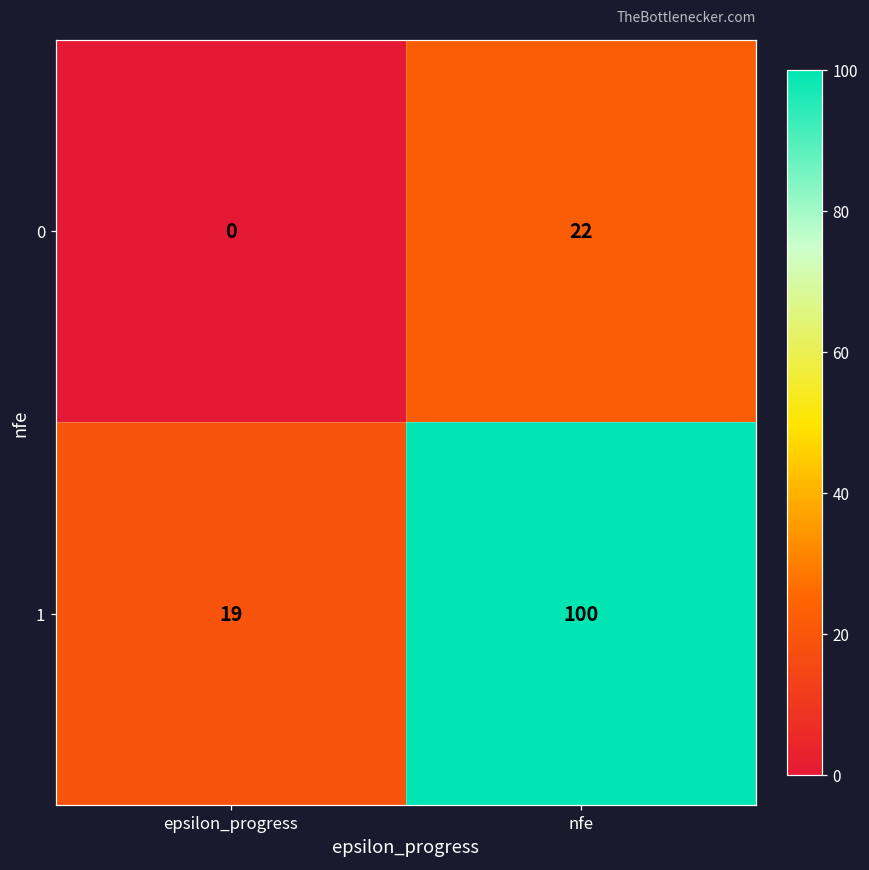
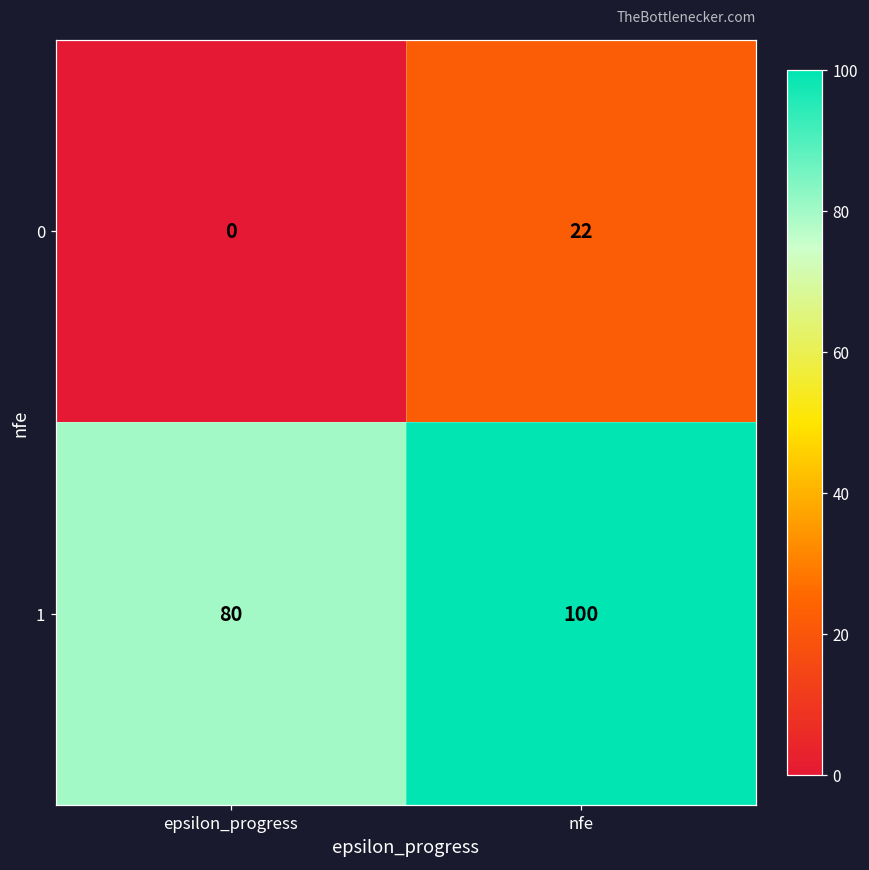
  {
    "0": {
      "epsilon_progress": 0,
      "nfe": 22
    },
    "1": {
-     "epsilon_progress": 19,
+     "epsilon_progress": 80,
      "nfe": 100
    }
  }
